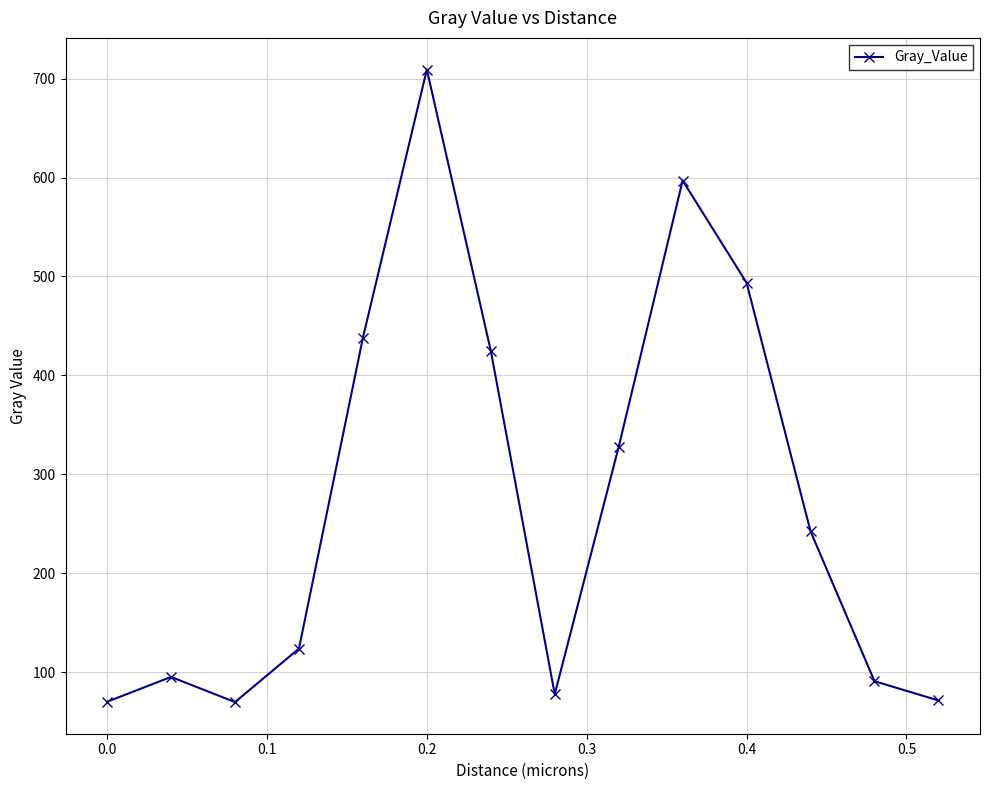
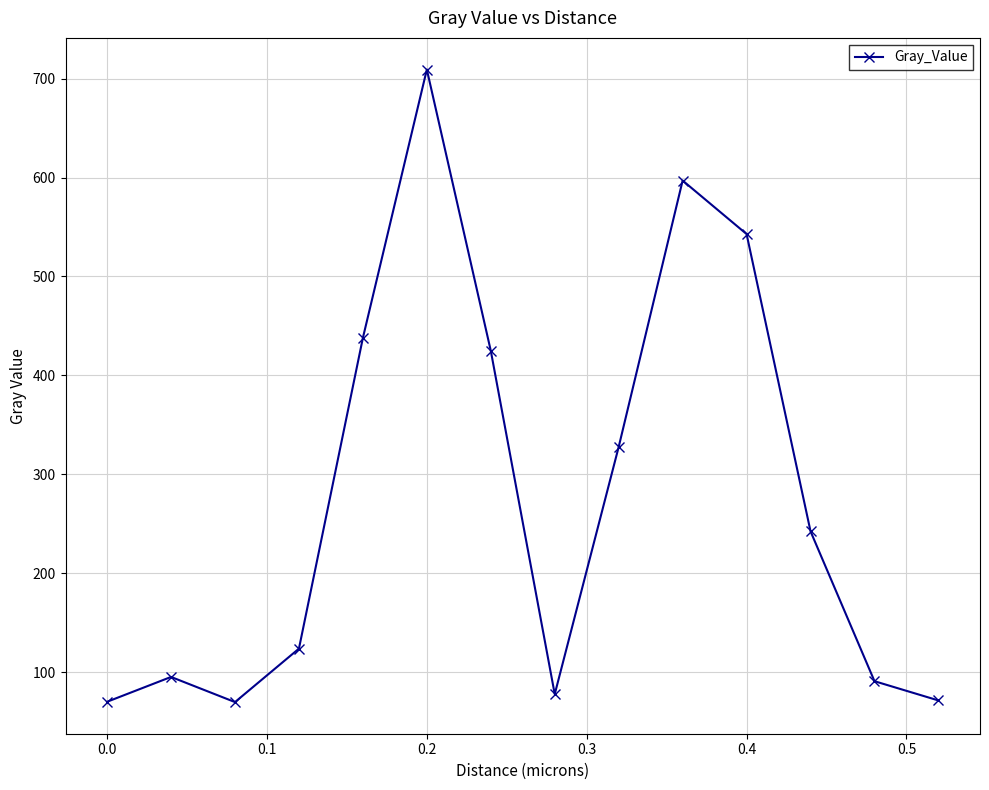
  {
    "0.0": 70,
    "0.2": 710,
-   "0.4": 490
+   "0.4": 540
  }
